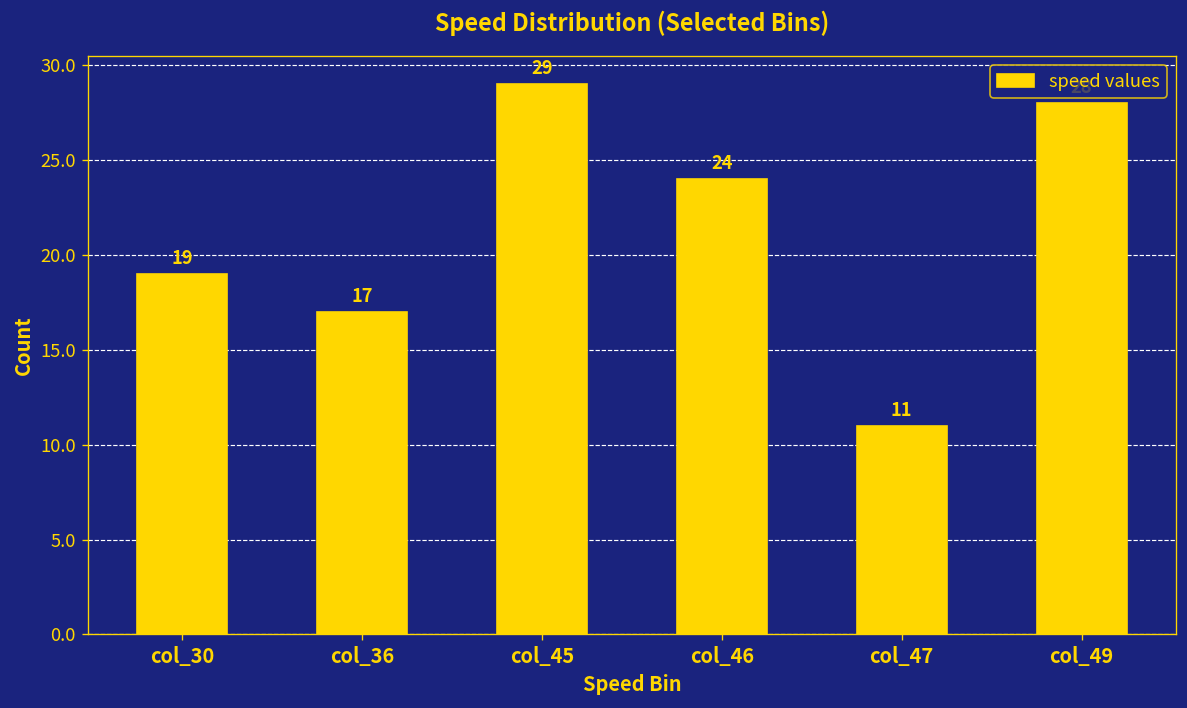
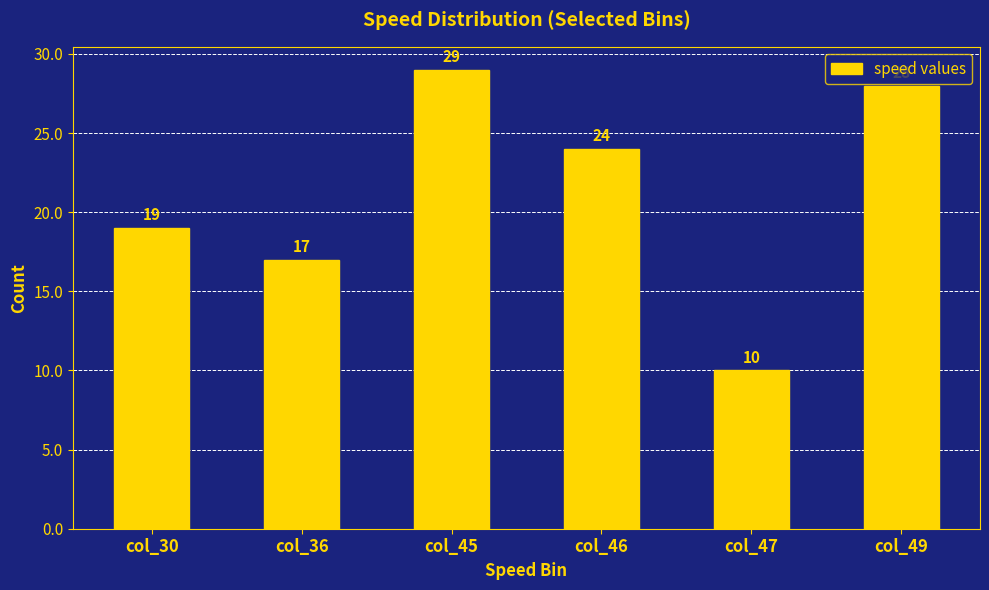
  {
    "col_30": 19,
    "col_36": 17,
    "col_45": 29,
    "col_46": 24,
-   "col_47": 11
+   "col_47": 10
  }
